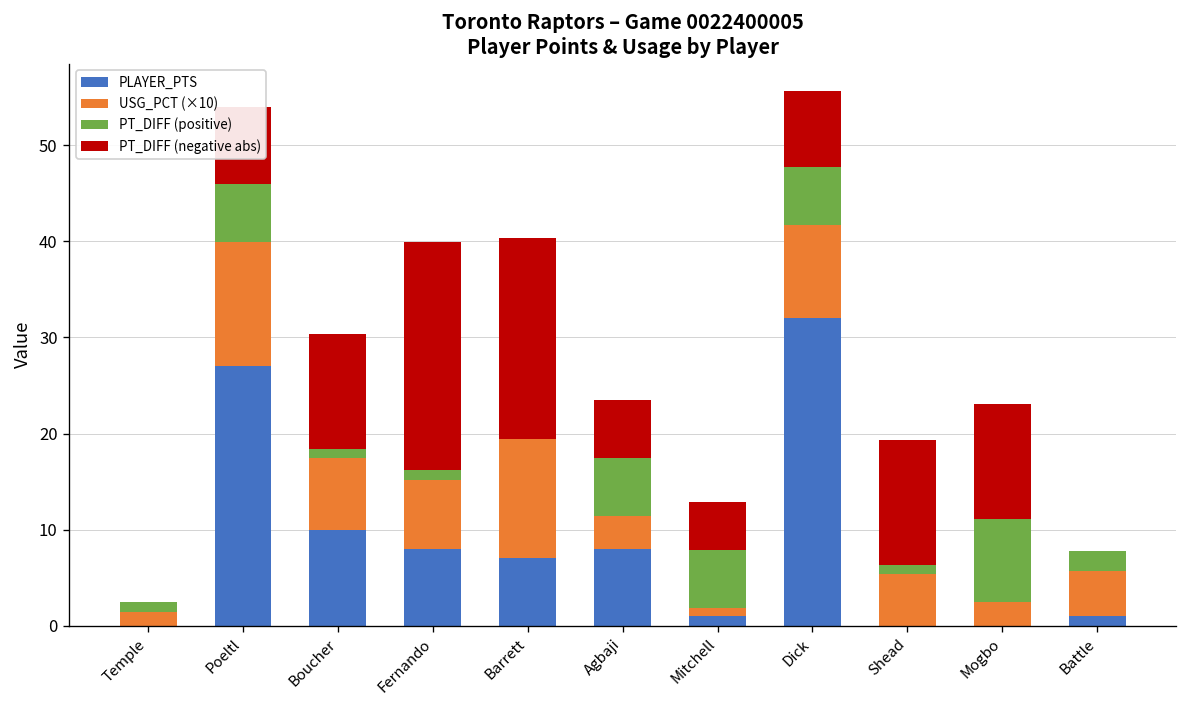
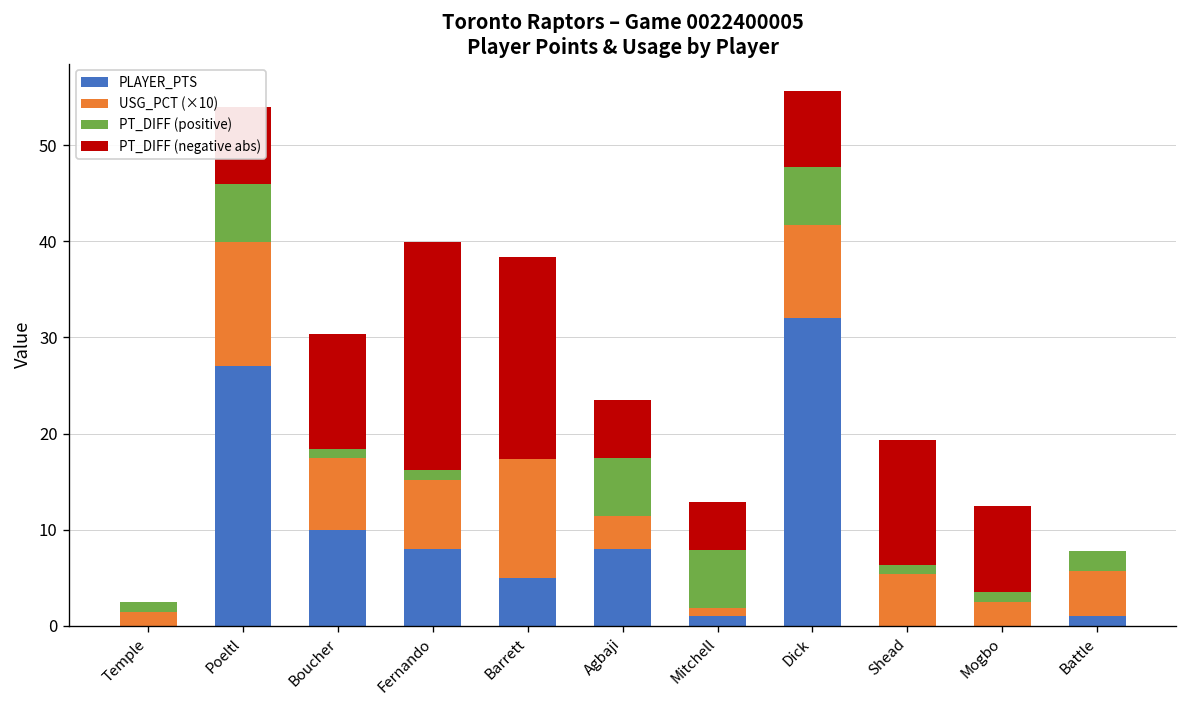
  {
    "PLAYER_PTS": {
      "Temple": 0,
      "Poeltl": 27,
      "Boucher": 10,
      "Fernando": 8,
-     "Barrett": 7,
+     "Barrett": 5,
      "Agbaji": 8,
      "Mitchell": 1,
      "Dick": 32,
      "Shead": 0,
      "Mogbo": 0,
      "Battle": 1
    },
    "USG_PCT (×10)": {
      "Temple": 1,
      "Poeltl": 13,
      "Boucher": 7,
      "Fernando": 7,
      "Barrett": 12,
      "Agbaji": 3,
      "Mitchell": 1,
      "Dick": 10,
      "Shead": 5,
      "Mogbo": 3,
      "Battle": 5
    },
    "PT_DIFF (positive)": {
      "Temple": 1,
      "Poeltl": 6,
      "Boucher": 1,
      "Fernando": 1,
      "Barrett": 0,
      "Agbaji": 6,
      "Mitchell": 6,
      "Dick": 6,
      "Shead": 1,
-     "Mogbo": 9,
+     "Mogbo": 1,
      "Battle": 2
    },
    "PT_DIFF (negative abs)": {
      "Temple": 0,
      "Boucher": 12,
      "Fernando": 24,
      "Barrett": 21,
      "Agbaji": 6,
      "Mitchell": 5,
      "Dick": 8,
      "Shead": 13,
-     "Mogbo": 12,
+     "Mogbo": 9,
      "Battle": 0
    }
  }
